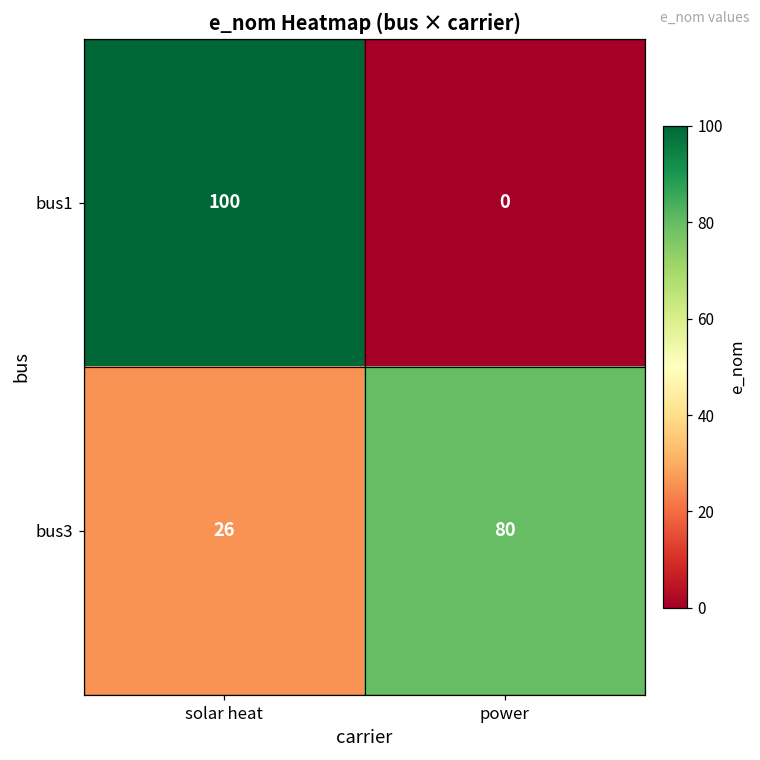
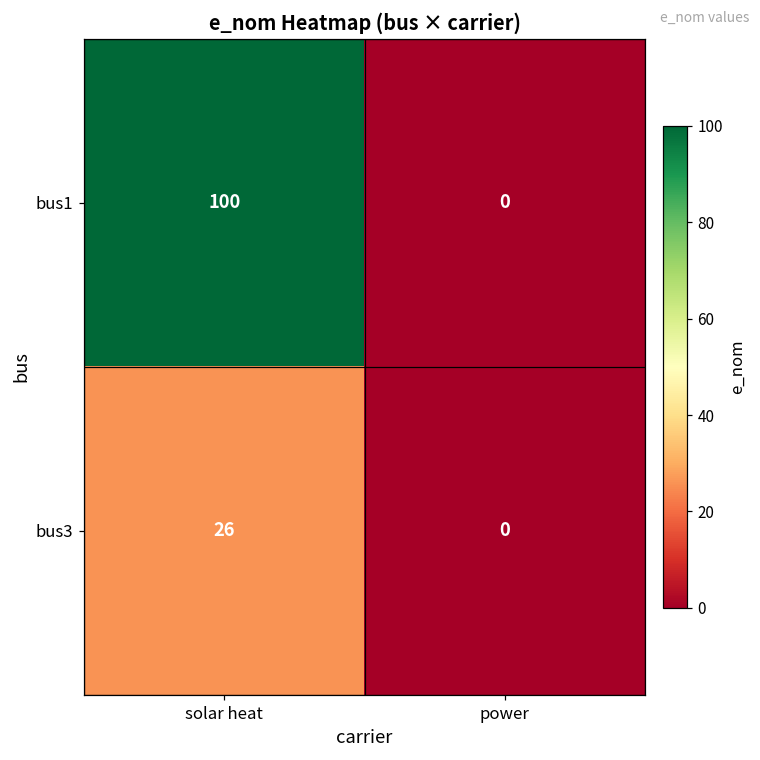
  {
    "bus1": {
      "solar heat": 100,
      "power": 0
    },
    "bus3": {
      "solar heat": 26,
-     "power": 80
+     "power": 0
    }
  }
